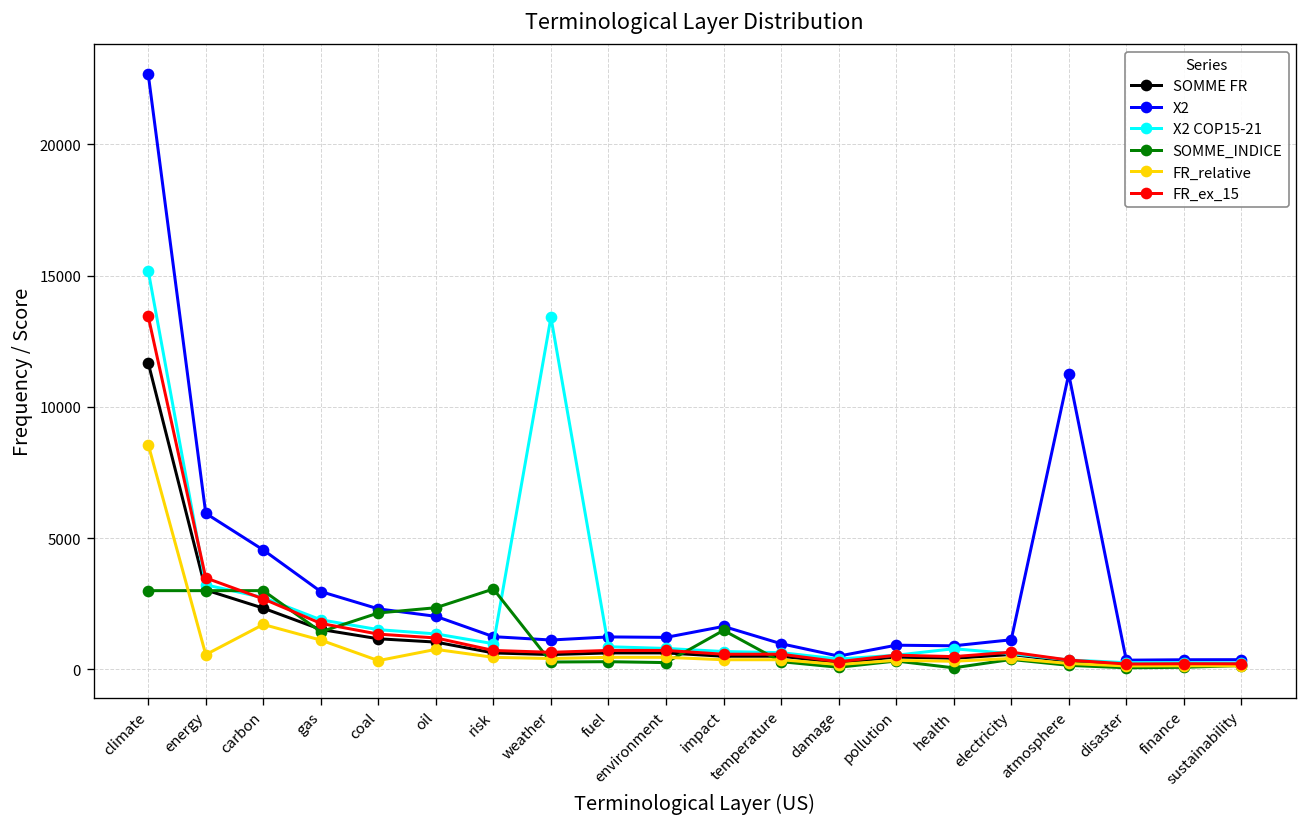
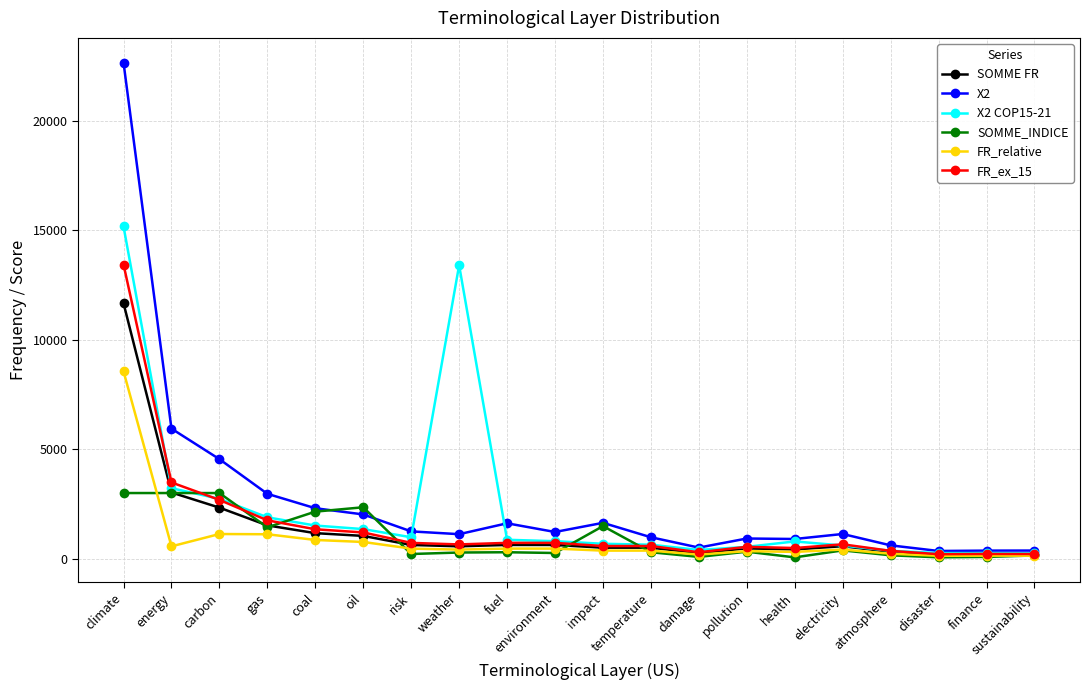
  {
    "SOMME FR": {
      "climate": 11700,
      "carbon": 2300,
      "coal": 1200,
      "oil": 1000
    },
    "X2": {
      "climate": 22700,
      "energy": 5900,
      "carbon": 4500,
      "gas": 3000,
      "coal": 2300,
      "oil": 2000,
      "risk": 1200,
      "weather": 1100,
-     "fuel": 1200,
+     "fuel": 1600,
      "environment": 1200,
      "impact": 1600,
      "temperature": 1000,
      "pollution": 900,
      "electricity": 1100,
-     "atmosphere": 11200,
+     "atmosphere": 600,
      "sustainability": 400
    },
    "X2 COP15-21": {
      "climate": 15200,
      "energy": 3200,
      "gas": 1900,
      "coal": 1500,
      "oil": 1400,
      "risk": 1000,
      "weather": 13400,
      "fuel": 900
    },
    "SOMME_INDICE": {
      "climate": 3000,
      "carbon": 3000,
      "coal": 2200,
      "oil": 2400,
-     "risk": 3100,
+     "risk": 200,
      "weather": 300,
      "fuel": 300,
      "environment": 300,
      "impact": 1500,
      "health": 100
    },
    "FR_relative": {
      "climate": 8600,
      "energy": 600,
-     "carbon": 1700,
+     "carbon": 1100,
      "gas": 1100,
-     "coal": 300,
+     "coal": 900,
      "oil": 800,
      "risk": 500,
      "weather": 400,
      "fuel": 500,
      "environment": 500,
      "impact": 400
    },
    "FR_ex_15": {
      "climate": 13400,
      "energy": 3500,
      "gas": 1800,
      "coal": 1300,
      "oil": 1200
    }
  }
